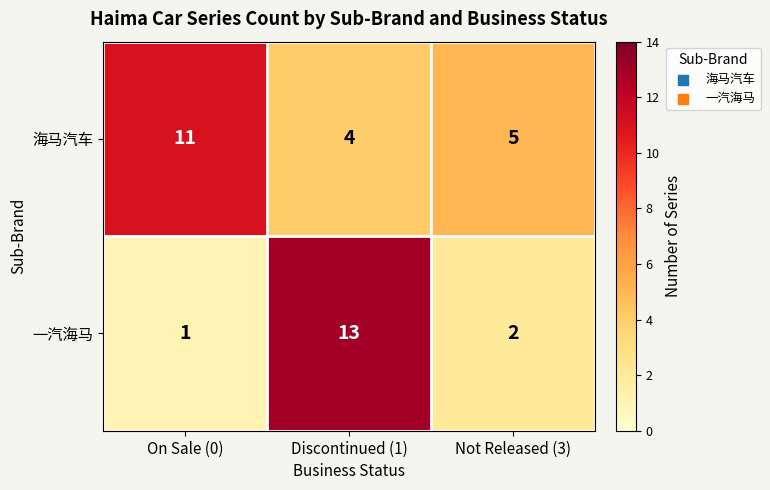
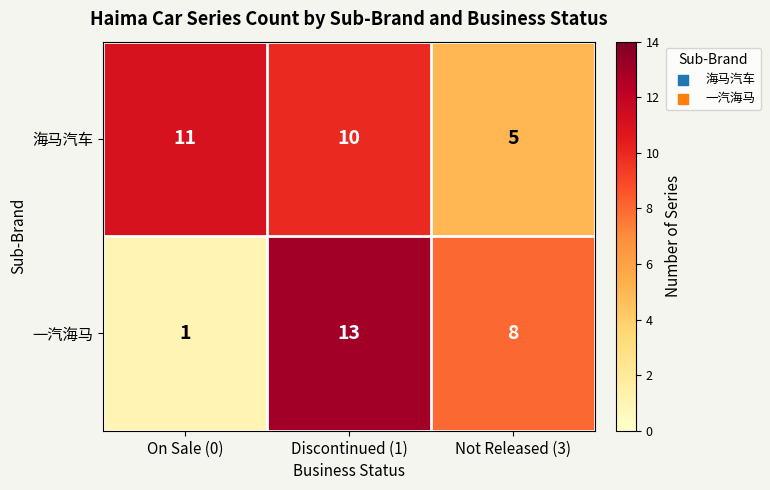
  {
    "海马汽车": {
      "On Sale (0)": 11,
-     "Discontinued (1)": 4,
+     "Discontinued (1)": 10,
      "Not Released (3)": 5
    },
    "一汽海马": {
      "On Sale (0)": 1,
      "Discontinued (1)": 13,
-     "Not Released (3)": 2
+     "Not Released (3)": 8
    }
  }
